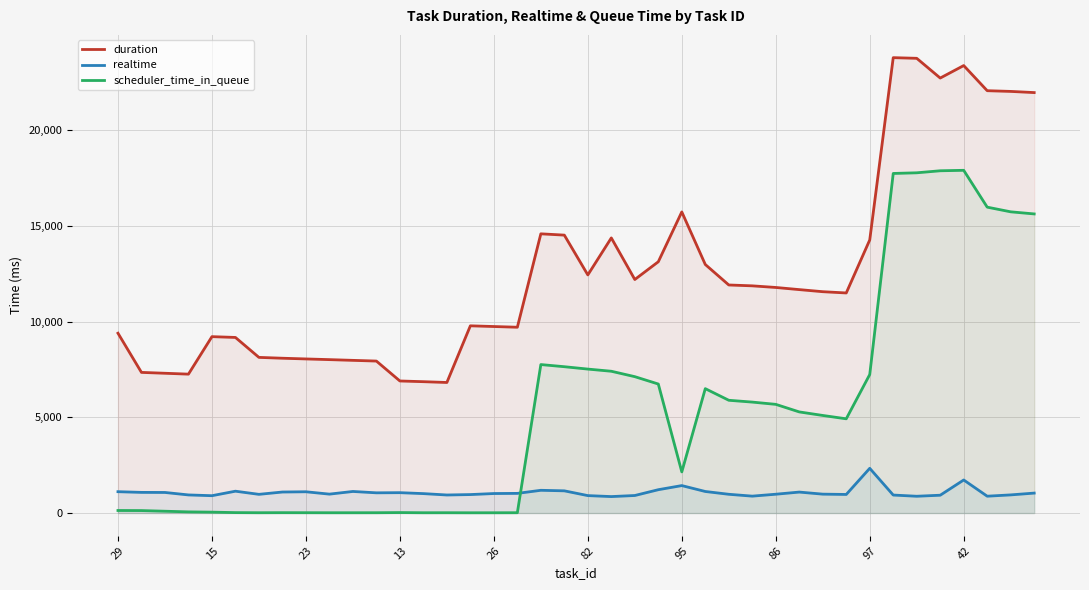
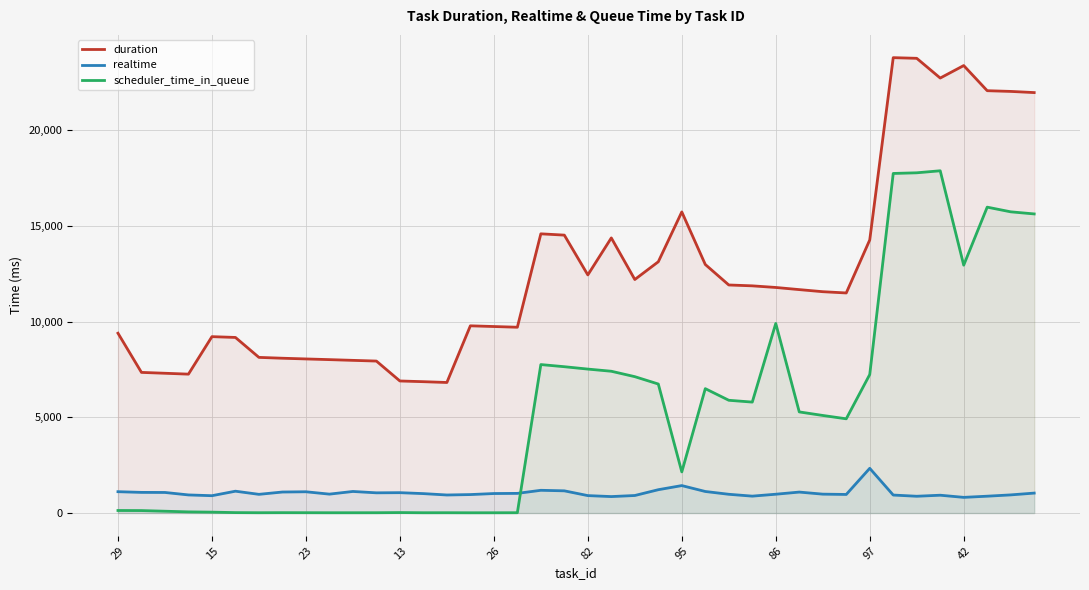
  {
    "duration": {
      "82": "12,400",
      "95": "15,700",
      "86": "11,800",
      "97": "14,300",
      "42": "23,400"
    },
    "realtime": {
      "82": "900",
      "95": "1,400",
      "86": "1,000",
      "97": "2,300",
-     "42": "1,700"
+     "42": "800"
    },
    "scheduler_time_in_queue": {
      "82": "7,500",
      "95": "2,100",
-     "86": "5,700",
+     "86": "9,900",
      "97": "7,200",
-     "42": "17,900"
+     "42": "12,900"
    }
  }
